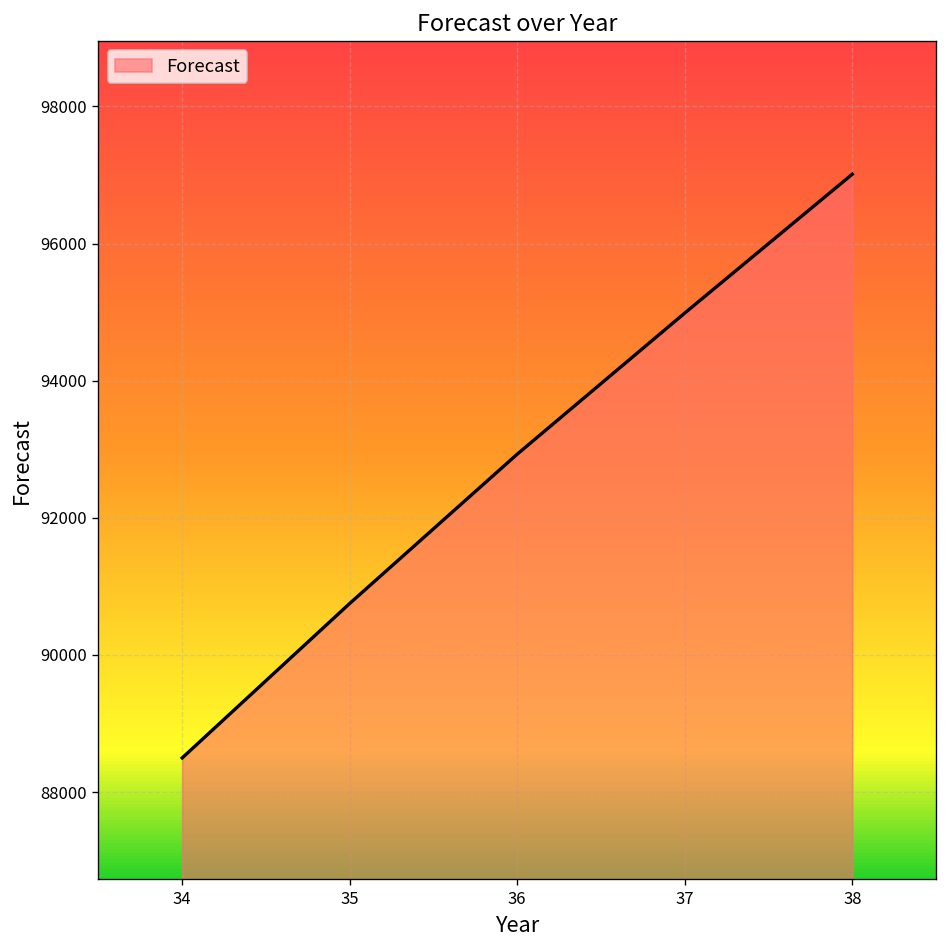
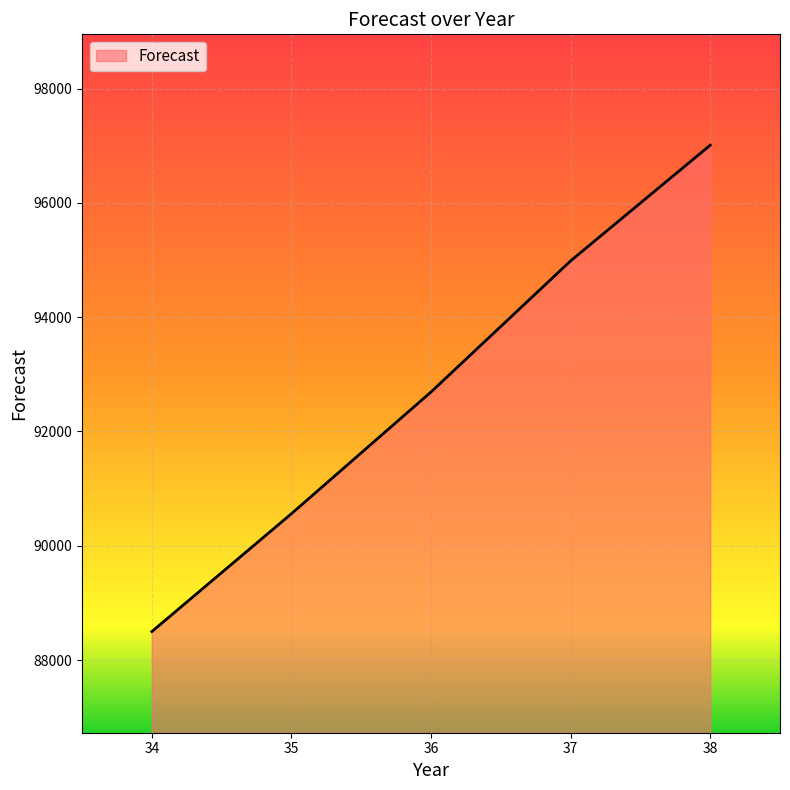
  {
    "34": 88500,
-   "35": 90800,
-   "36": 92900,
+   "35": 90600,
+   "36": 92700,
    "37": 95000,
    "38": 97000
  }
